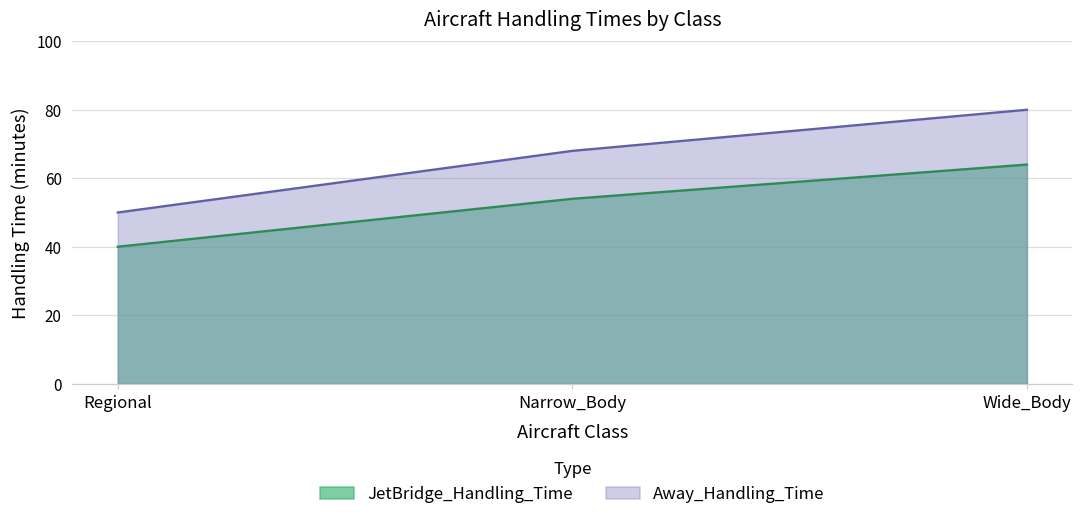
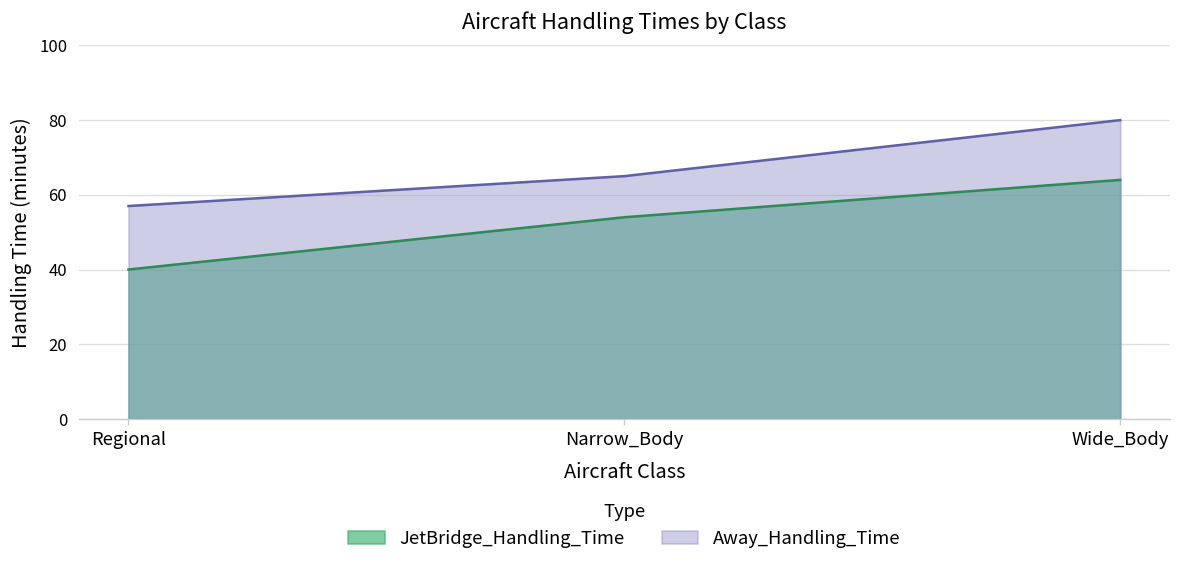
  {
    "JetBridge_Handling_Time": {
      "Regional": 40,
      "Narrow_Body": 54,
      "Wide_Body": 64
    },
    "Away_Handling_Time": {
-     "Regional": 50,
-     "Narrow_Body": 68,
+     "Regional": 57,
+     "Narrow_Body": 65,
      "Wide_Body": 80
    }
  }
